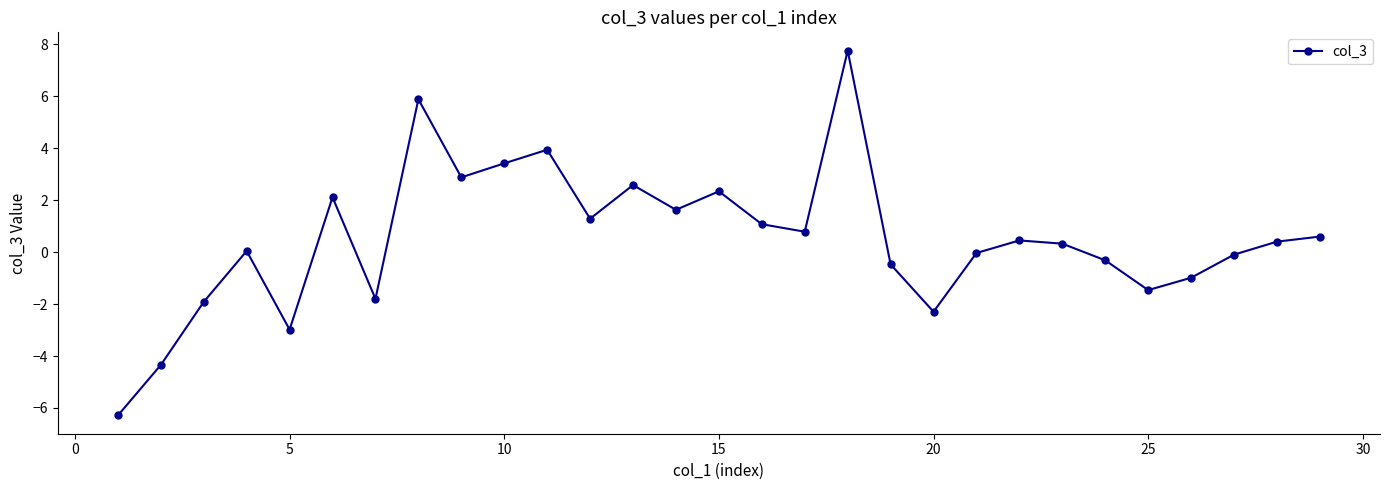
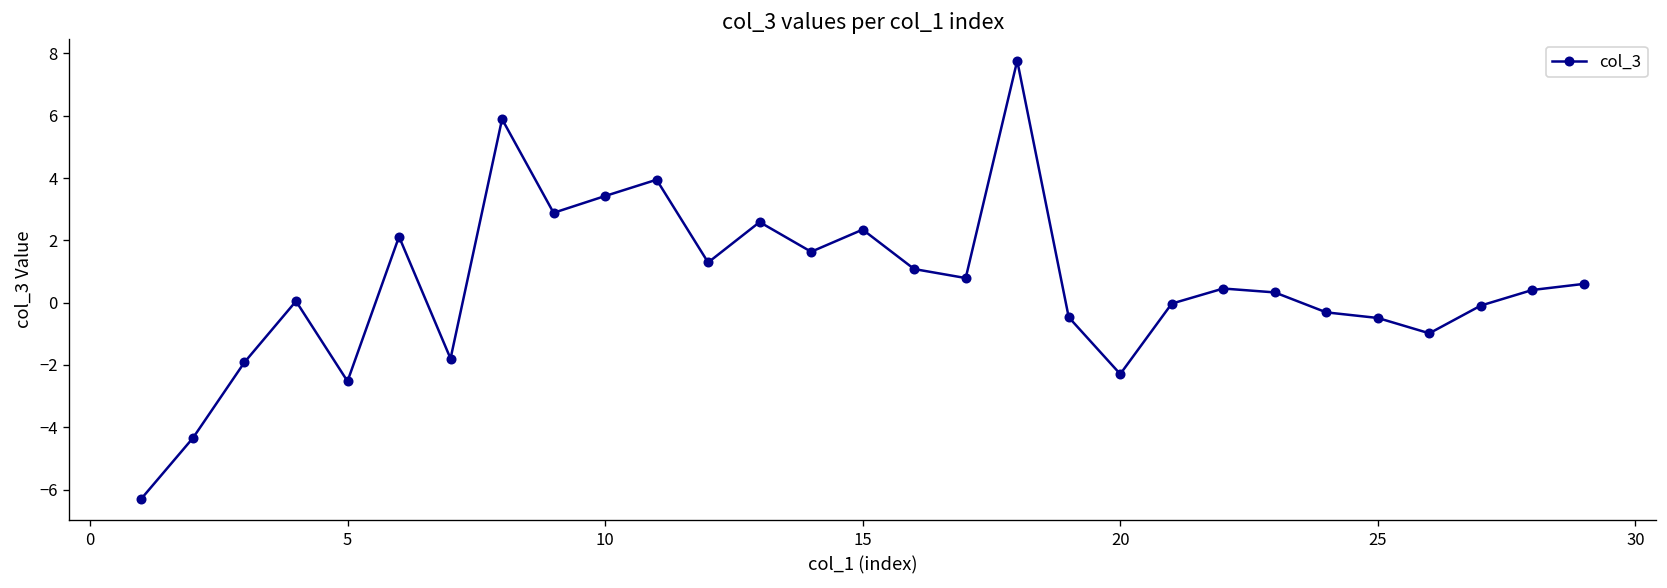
  {
-   "5": -3.0,
+   "5": -2.5,
    "10": 3.4,
    "15": 2.3,
    "20": -2.3,
-   "25": -1.5
+   "25": -0.5
  }
